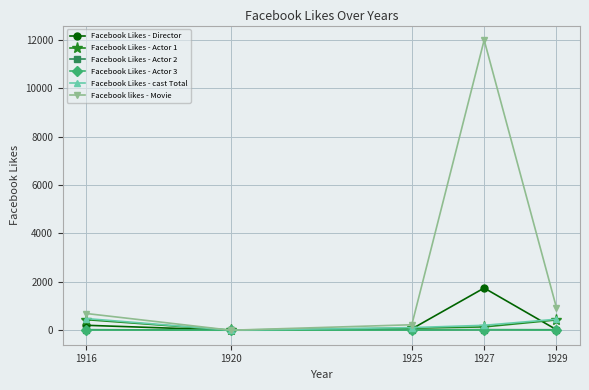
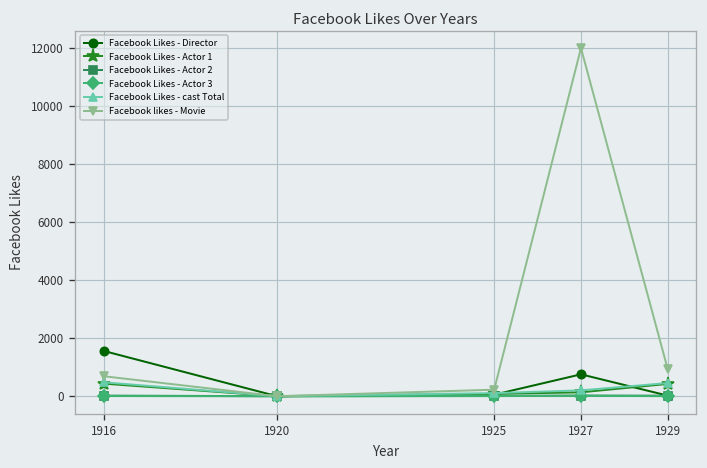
  {
    "Facebook Likes - Director": {
-     "1916": 200,
-     "1927": 1700
+     "1916": 1600,
+     "1927": 800
    },
    "Facebook Likes - Actor 3": {
      "1916": 0,
      "1927": 0
    }
  }
